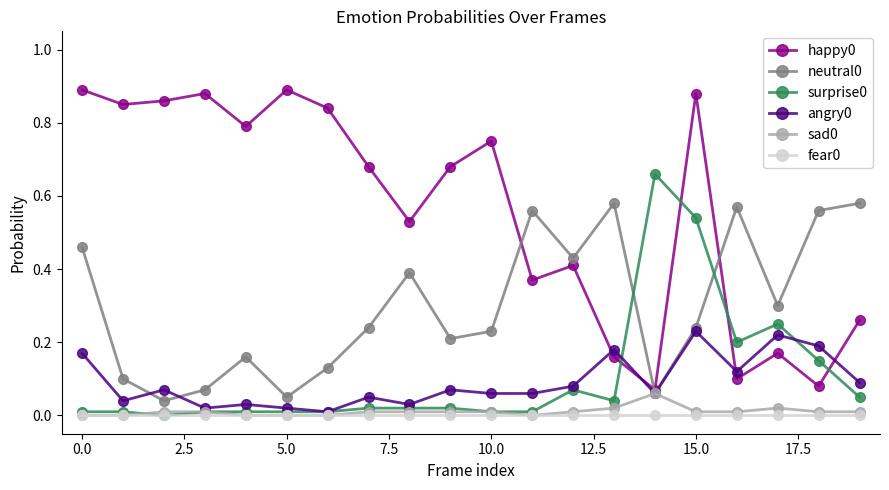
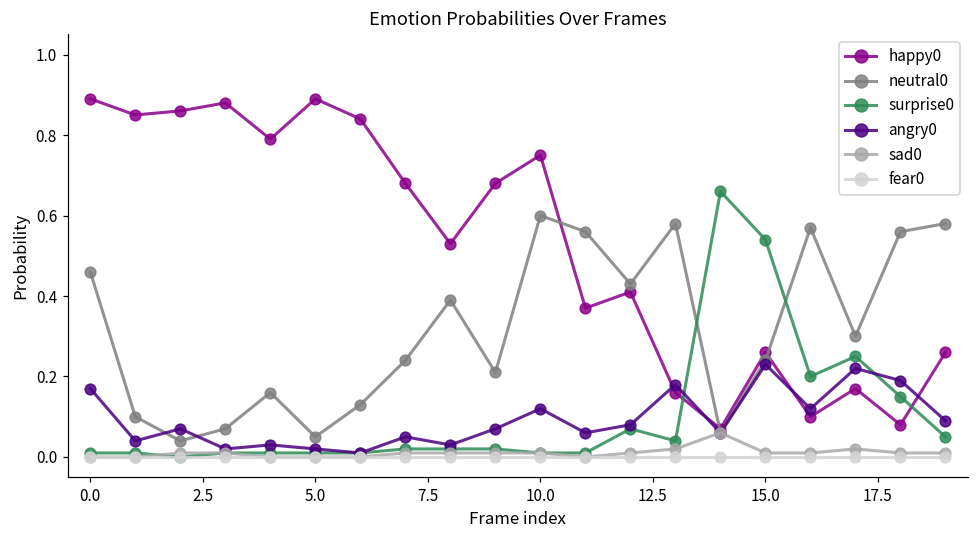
  {
    "happy0": {
      "0.0": 0.89,
      "5.0": 0.89,
      "10.0": 0.75,
-     "15.0": 0.88
+     "15.0": 0.26
    },
    "neutral0": {
      "0.0": 0.46,
      "5.0": 0.05,
-     "10.0": 0.23,
+     "10.0": 0.60,
      "15.0": 0.24
    },
    "surprise0": {
      "0.0": 0.01,
      "5.0": 0.01,
      "15.0": 0.54
    },
    "angry0": {
      "0.0": 0.17,
      "5.0": 0.02,
-     "10.0": 0.06,
+     "10.0": 0.12,
      "15.0": 0.23
    },
    "sad0": {
      "15.0": 0.01
    },
    "fear0": {
      "10.0": 0.00,
      "15.0": 0.00
    }
  }
